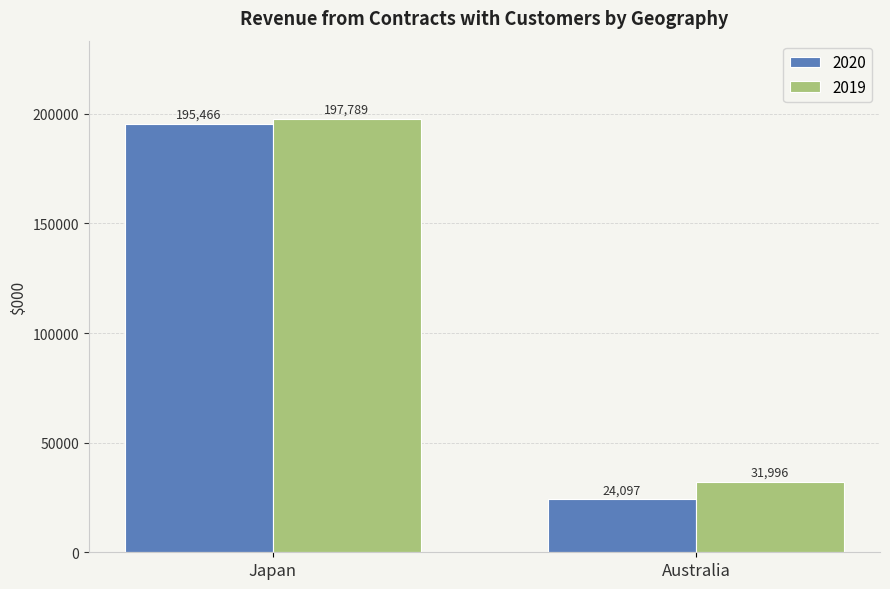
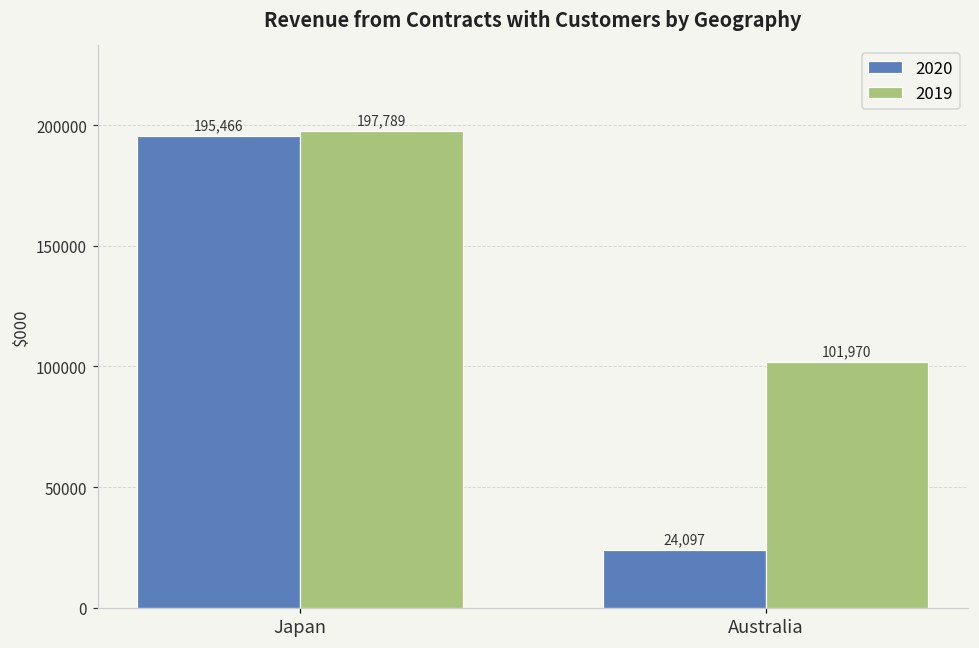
  {
    "2020": {
      "Japan": "195,466",
      "Australia": "24,097"
    },
    "2019": {
      "Japan": "197,789",
-     "Australia": "31,996"
+     "Australia": "101,970"
    }
  }
